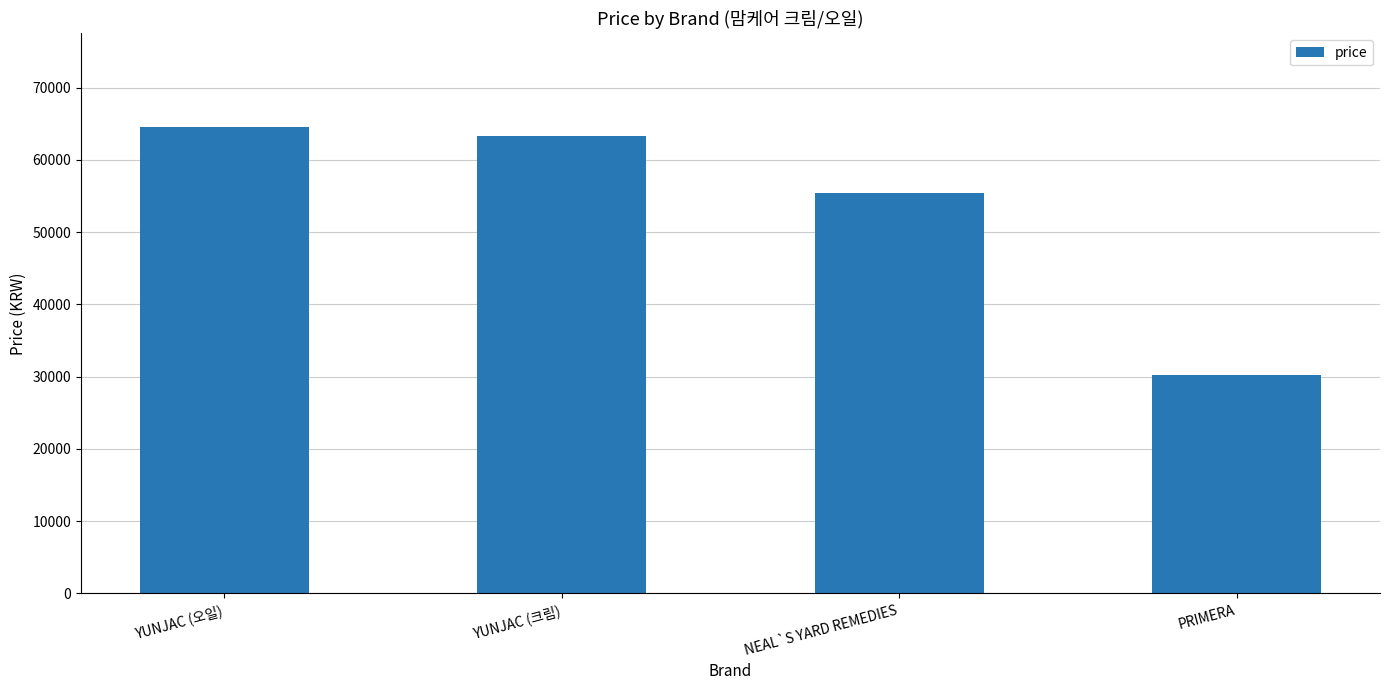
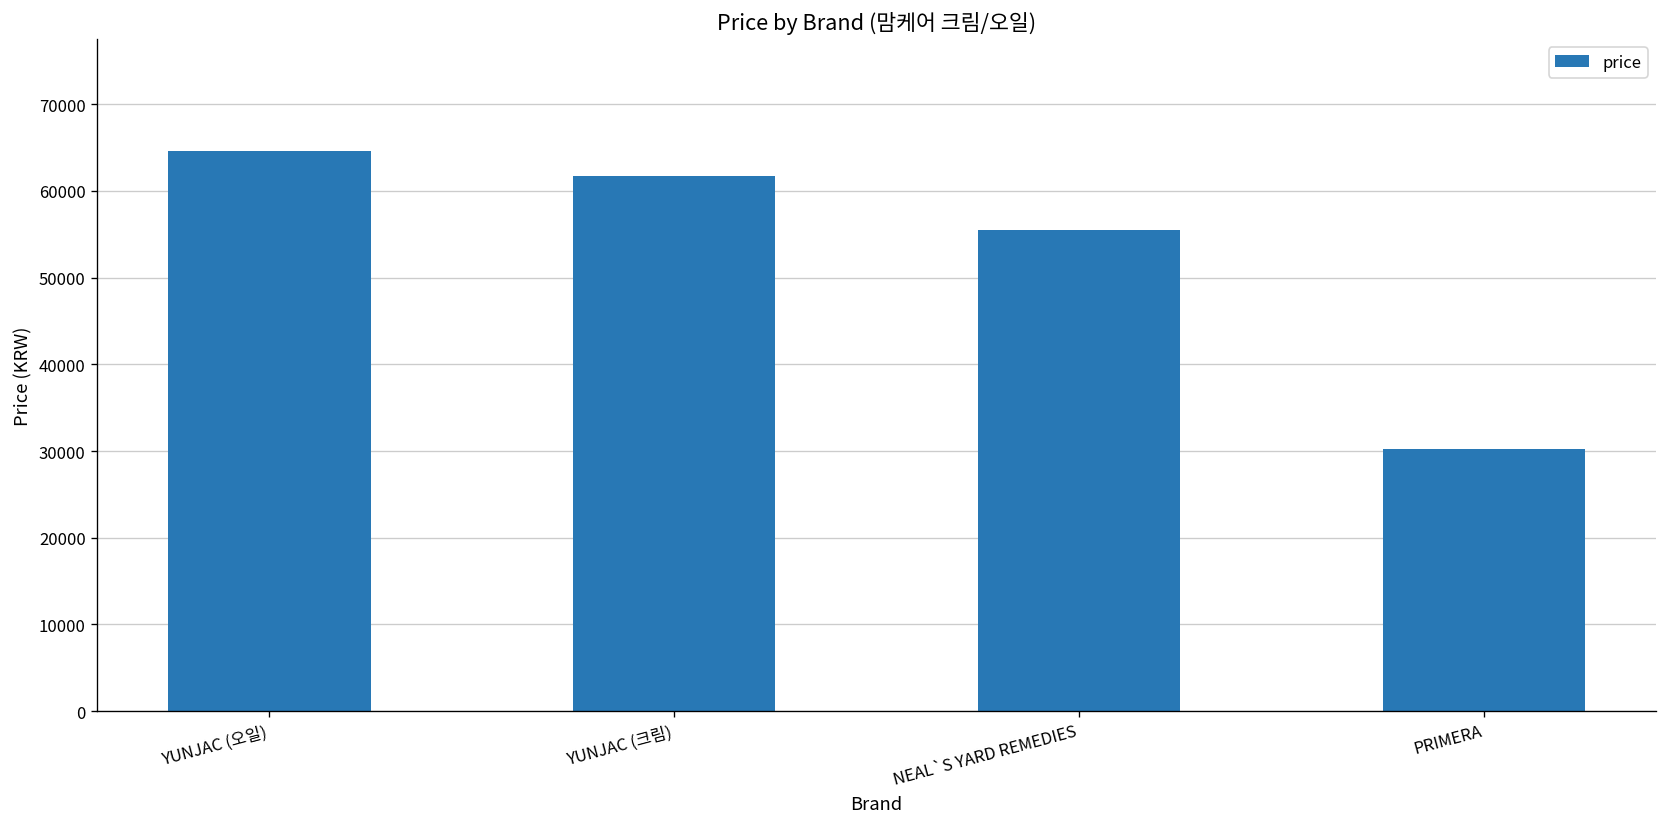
  {
    "YUNJAC (오일)": 65000,
-   "YUNJAC (크림)": 63000,
+   "YUNJAC (크림)": 62000,
    "NEAL`S YARD REMEDIES": 55000,
    "PRIMERA": 30000
  }
